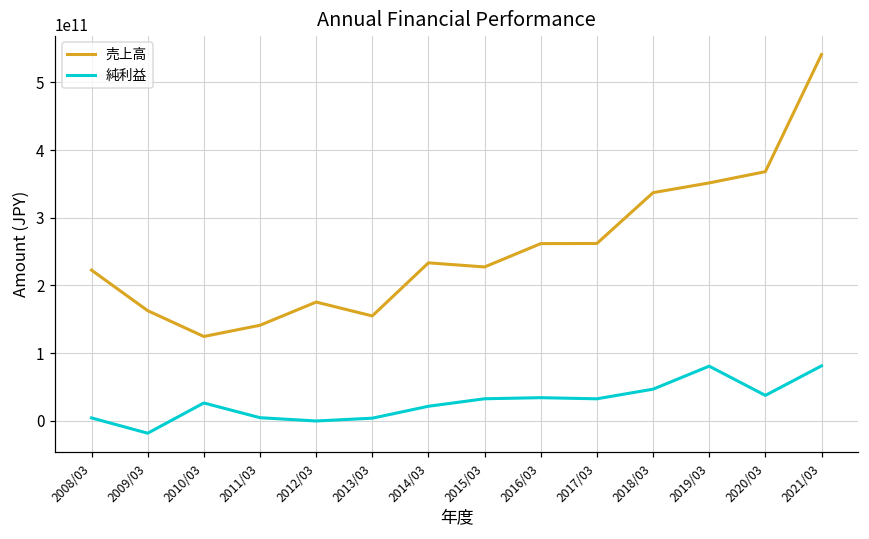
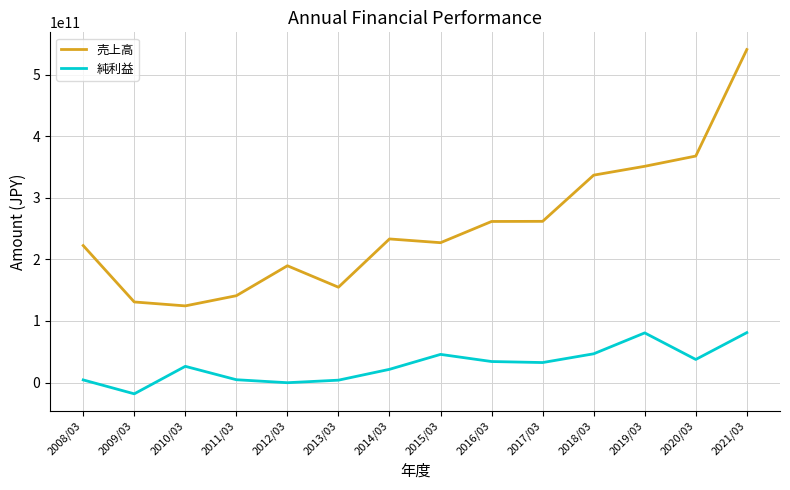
  {
    "売上高": {
      "2008/03": 220000000000,
-     "2009/03": 160000000000,
+     "2009/03": 130000000000,
      "2010/03": 120000000000,
      "2011/03": 140000000000,
-     "2012/03": 180000000000,
+     "2012/03": 190000000000,
      "2013/03": 150000000000,
      "2014/03": 230000000000,
      "2015/03": 230000000000,
      "2016/03": 260000000000,
      "2017/03": 260000000000,
      "2018/03": 340000000000,
      "2019/03": 350000000000,
      "2020/03": 370000000000,
      "2021/03": 540000000000
    },
    "純利益": {
      "2008/03": 0,
      "2009/03": -20000000000,
      "2010/03": 30000000000,
      "2011/03": 0,
      "2012/03": 0,
      "2013/03": 0,
      "2014/03": 20000000000,
-     "2015/03": 30000000000,
+     "2015/03": 50000000000,
      "2016/03": 30000000000,
      "2017/03": 30000000000,
      "2018/03": 50000000000,
      "2019/03": 80000000000,
      "2020/03": 40000000000,
      "2021/03": 80000000000
    }
  }
